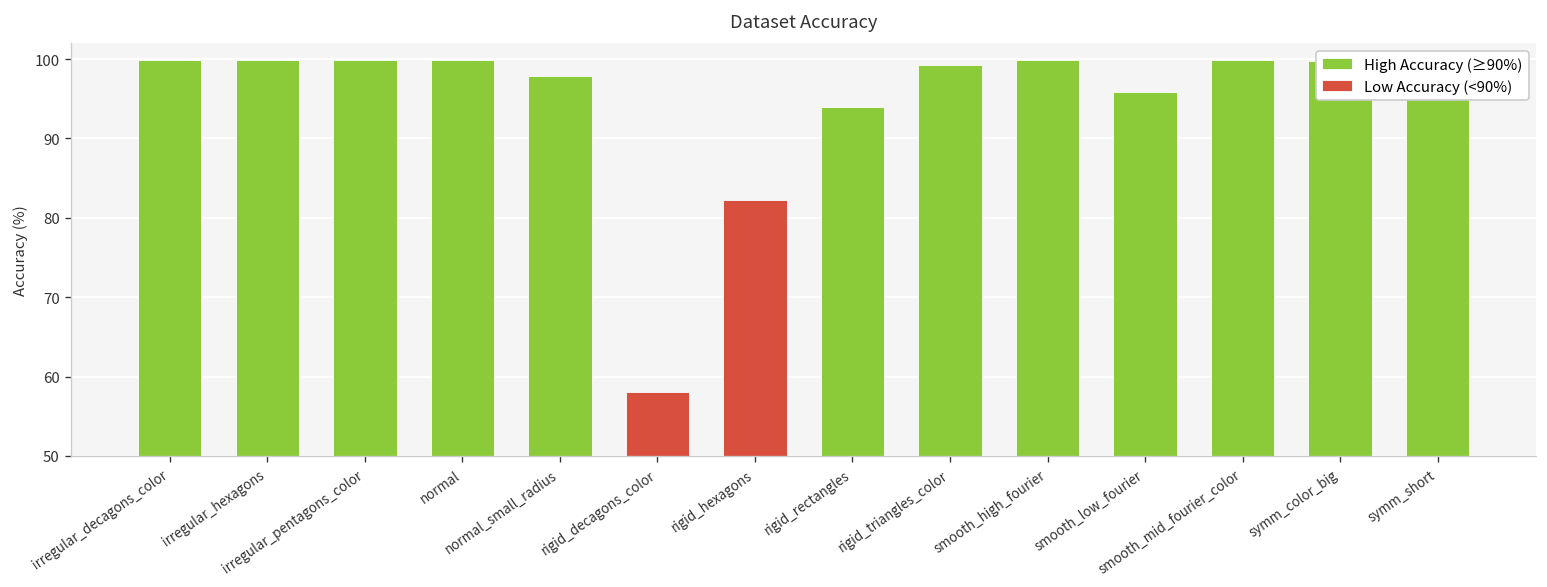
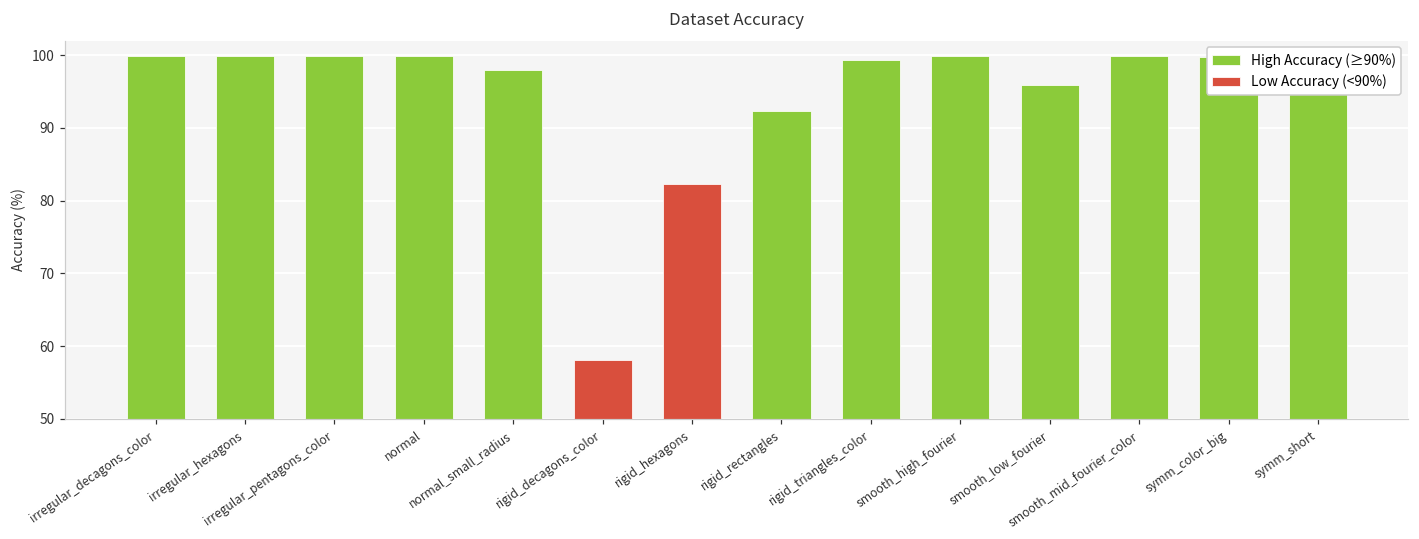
  {
    "irregular_decagons_color": 100,
    "irregular_hexagons": 100,
    "irregular_pentagons_color": 100,
    "normal": 100,
    "normal_small_radius": 98,
    "rigid_decagons_color": 58,
    "rigid_hexagons": 82,
-   "rigid_rectangles": 94,
+   "rigid_rectangles": 92,
    "rigid_triangles_color": 99,
    "smooth_high_fourier": 100,
    "smooth_low_fourier": 96,
    "smooth_mid_fourier_color": 100
  }
